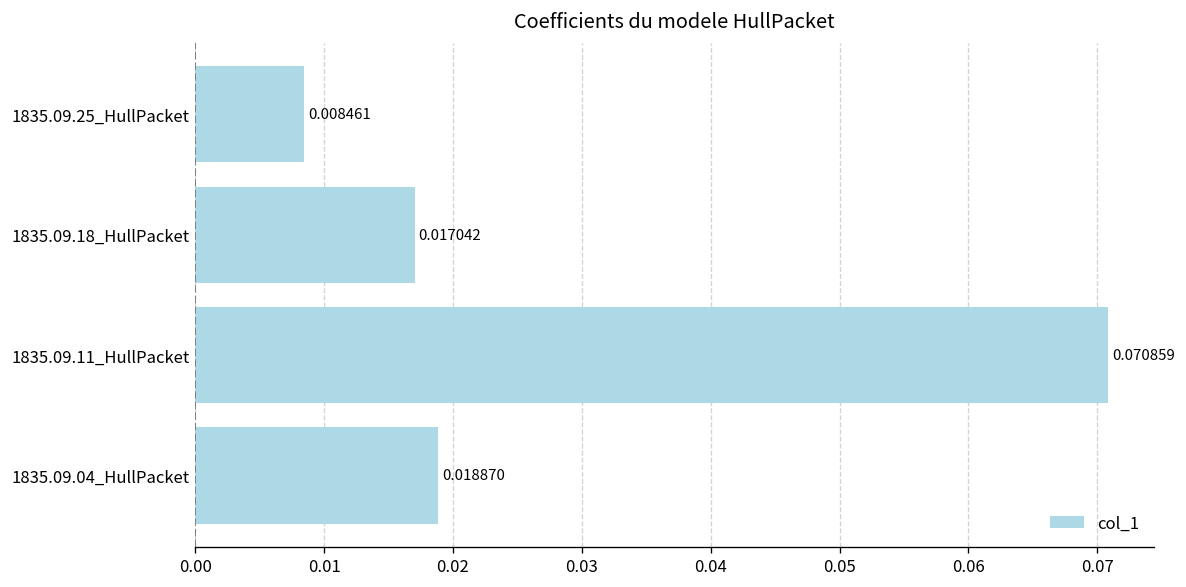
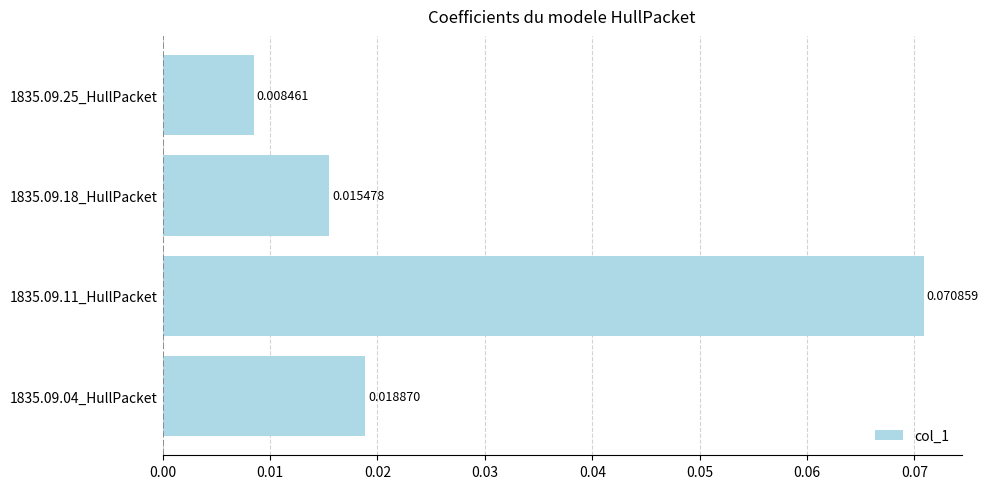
  {
    "1835.09.25_HullPacket": 0.008461,
-   "1835.09.18_HullPacket": 0.017042,
+   "1835.09.18_HullPacket": 0.015478,
    "1835.09.11_HullPacket": 0.070859,
    "1835.09.04_HullPacket": 0.018870
  }
